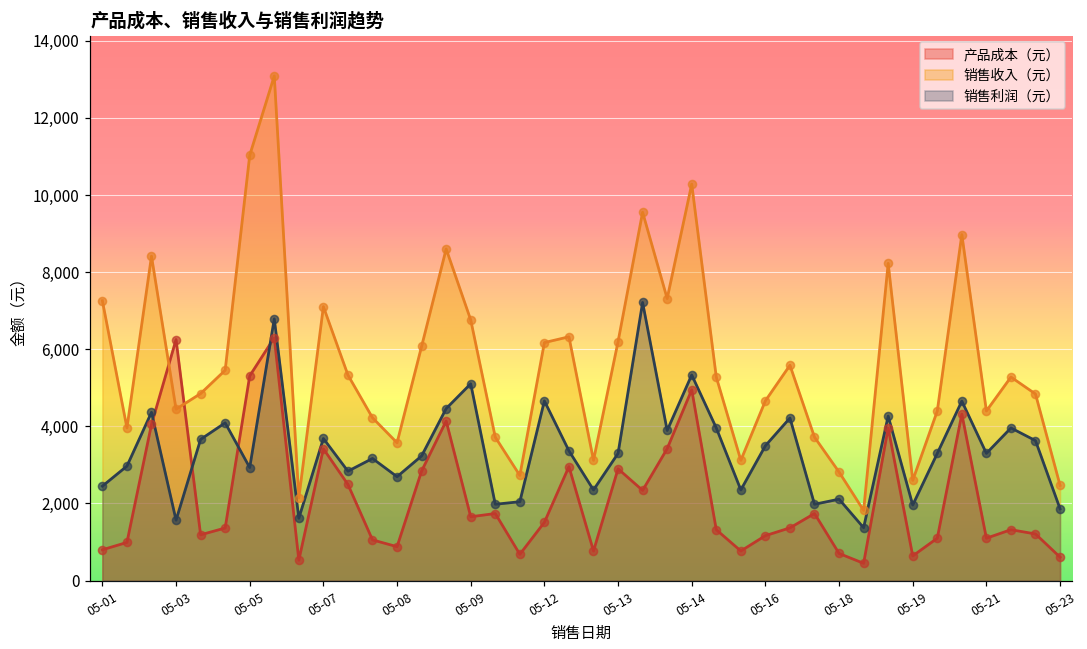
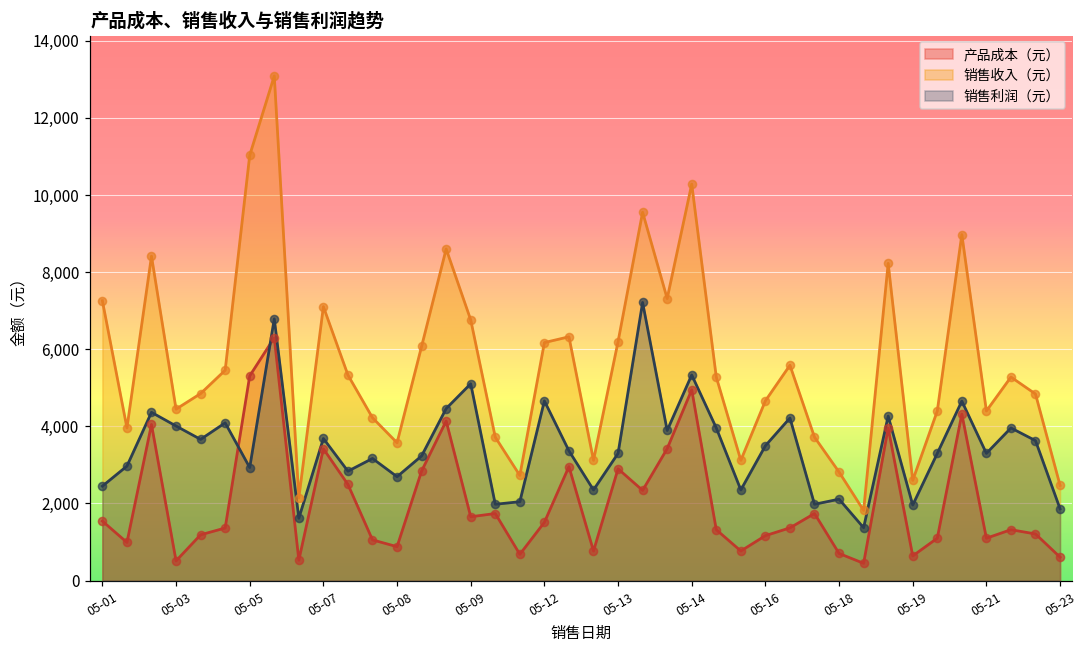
  {
    "产品成本（元）": {
-     "05-01": "800",
-     "05-03": "6,300",
+     "05-01": "1,500",
+     "05-03": "500",
      "05-05": "5,300",
      "05-21": "1,100"
    },
    "销售收入（元）": {
      "05-01": "7,300",
      "05-03": "4,400",
      "05-05": "11,000",
      "05-21": "4,400"
    },
    "销售利润（元）": {
      "05-01": "2,500",
-     "05-03": "1,600",
+     "05-03": "4,000",
      "05-05": "2,900",
      "05-21": "3,300"
    }
  }
